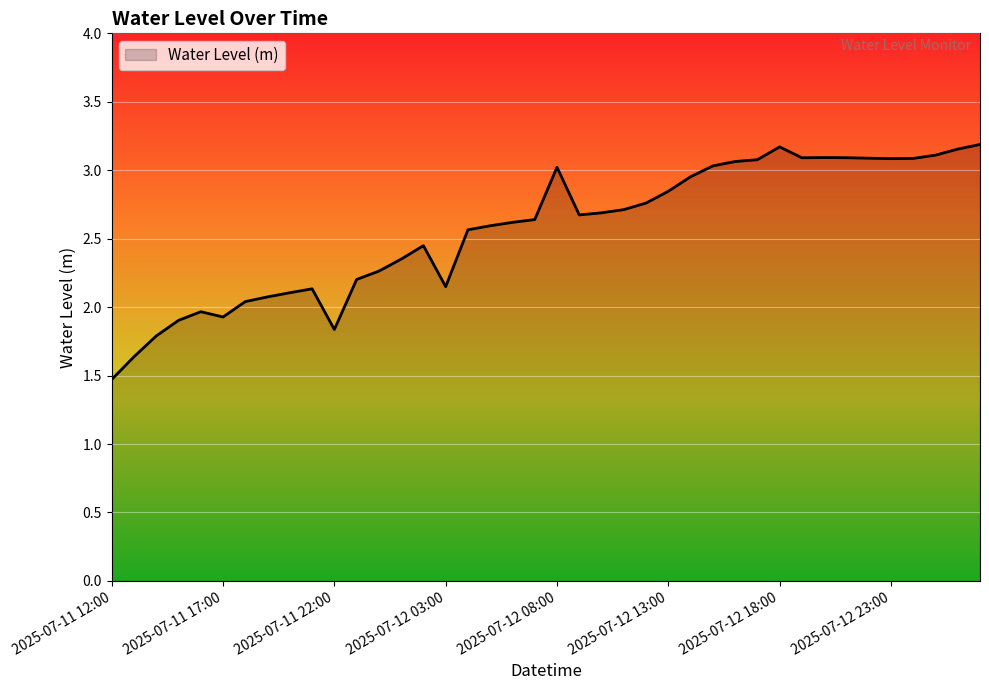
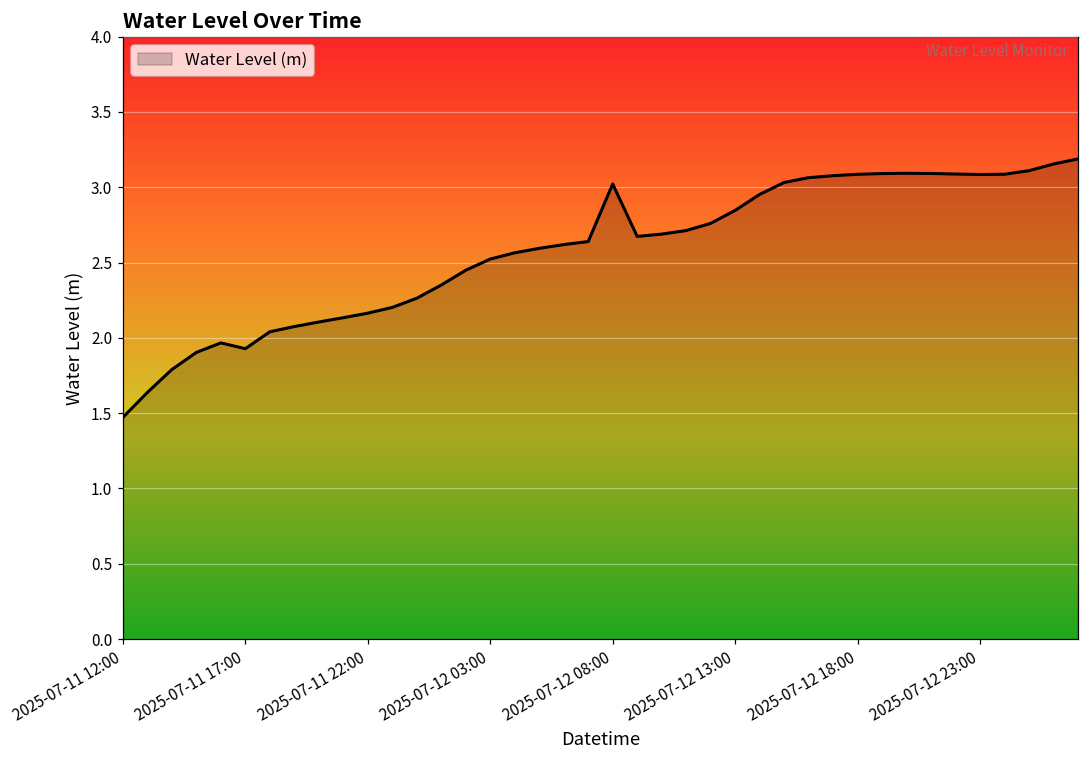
  {
    "2025-07-11 12:00": 1.47,
    "2025-07-11 17:00": 1.93,
-   "2025-07-11 22:00": 1.84,
-   "2025-07-12 03:00": 2.15,
+   "2025-07-11 22:00": 2.16,
+   "2025-07-12 03:00": 2.52,
    "2025-07-12 08:00": 3.02,
    "2025-07-12 13:00": 2.85,
-   "2025-07-12 18:00": 3.17,
+   "2025-07-12 18:00": 3.09,
    "2025-07-12 23:00": 3.08
  }
